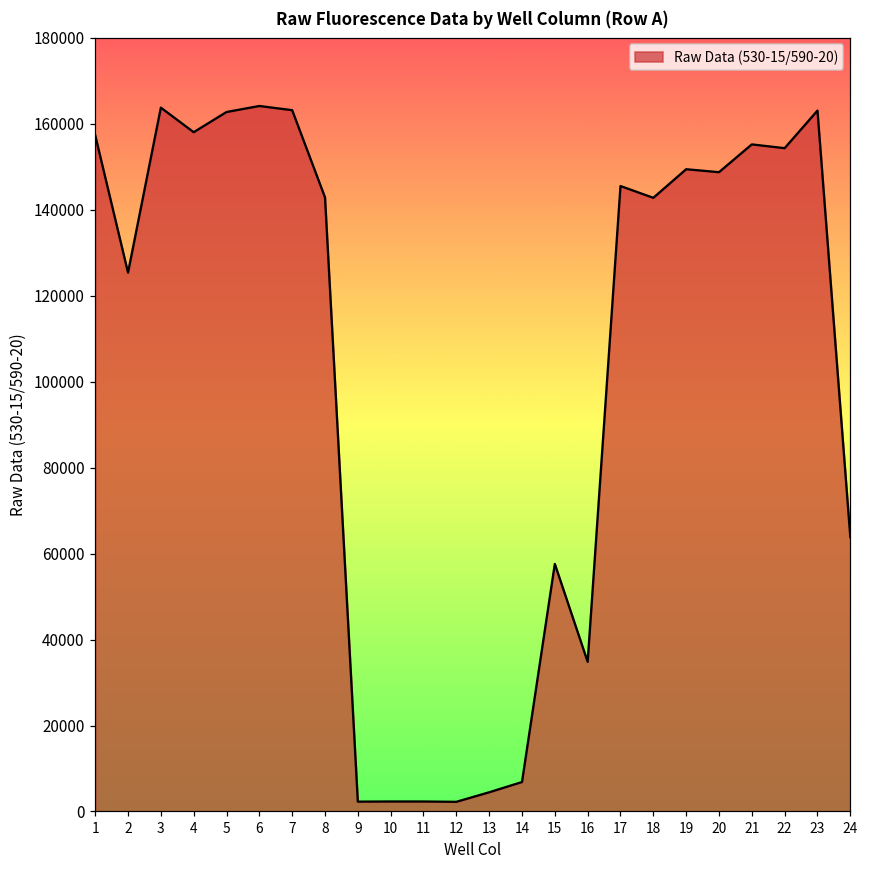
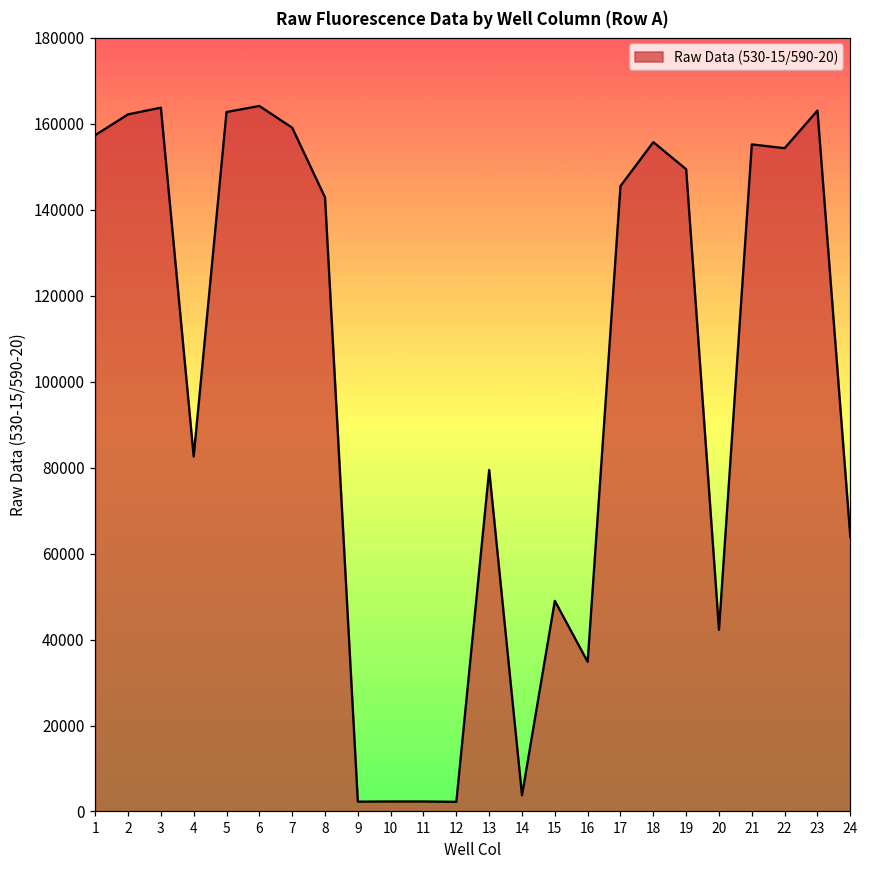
  {
    "1": 157000,
-   "2": 125000,
+   "2": 162000,
    "3": 164000,
-   "4": 158000,
+   "4": 83000,
    "5": 163000,
    "6": 164000,
-   "7": 163000,
+   "7": 159000,
    "8": 143000,
    "9": 2000,
    "10": 2000,
    "11": 2000,
    "12": 2000,
-   "13": 4000,
-   "14": 7000,
-   "15": 58000,
+   "13": 79000,
+   "14": 4000,
+   "15": 49000,
    "16": 35000,
    "17": 145000,
-   "18": 143000,
+   "18": 156000,
    "19": 149000,
-   "20": 149000,
+   "20": 42000,
    "21": 155000,
    "22": 154000,
    "23": 163000,
    "24": 64000
  }
